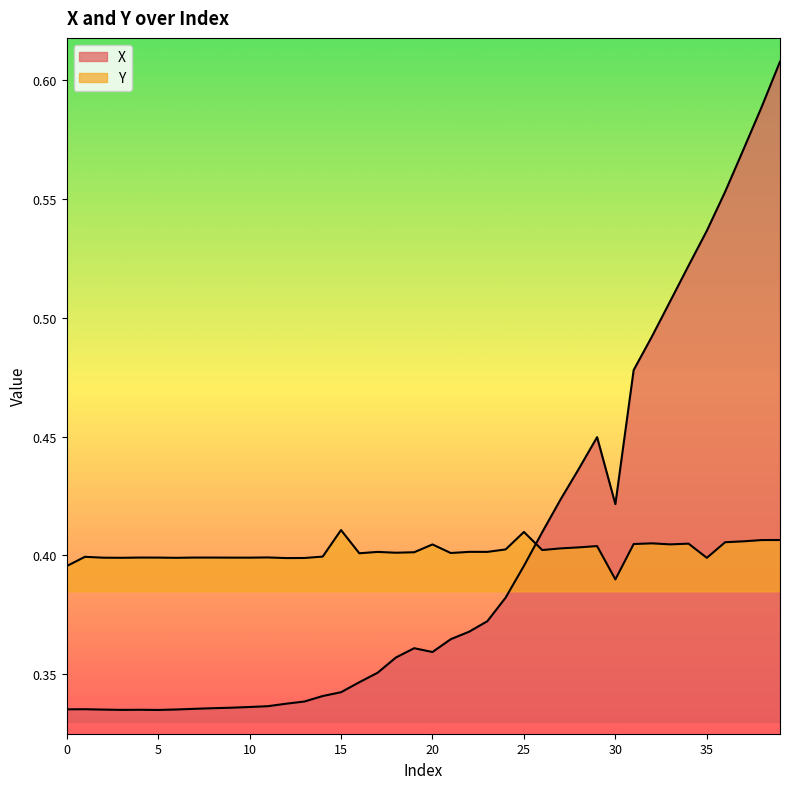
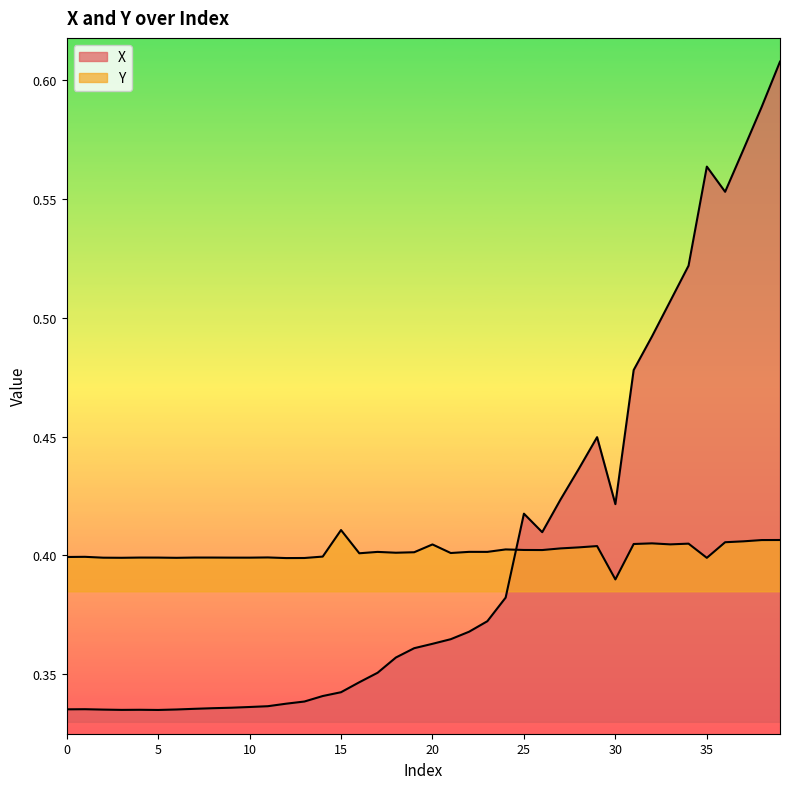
  {
    "X": {
      "0": 0.335,
      "5": 0.335,
      "10": 0.336,
      "15": 0.342,
-     "20": 0.359,
-     "25": 0.396,
+     "20": 0.363,
+     "25": 0.418,
      "30": 0.422,
-     "35": 0.537
+     "35": 0.564
    },
    "Y": {
-     "0": 0.395,
+     "0": 0.399,
      "5": 0.399,
      "10": 0.399,
      "15": 0.411,
      "20": 0.405,
-     "25": 0.410,
+     "25": 0.402,
      "30": 0.390,
      "35": 0.399
    }
  }
